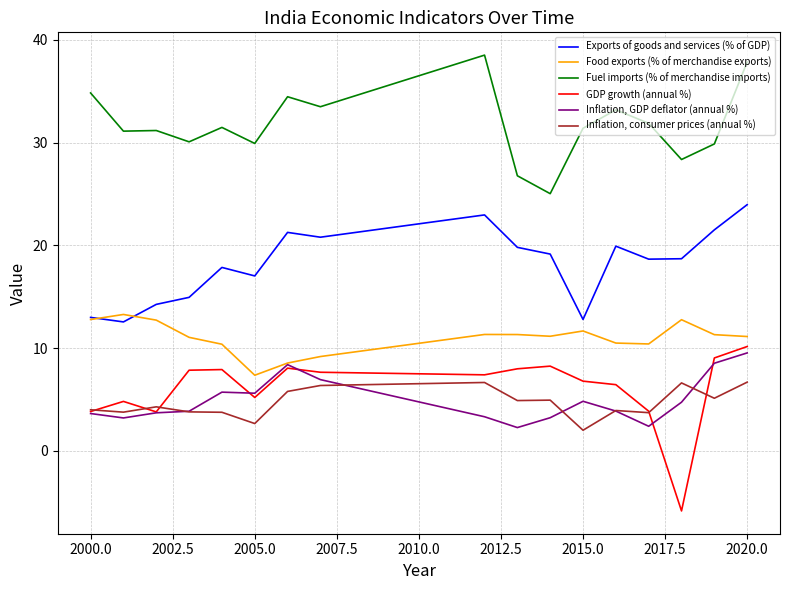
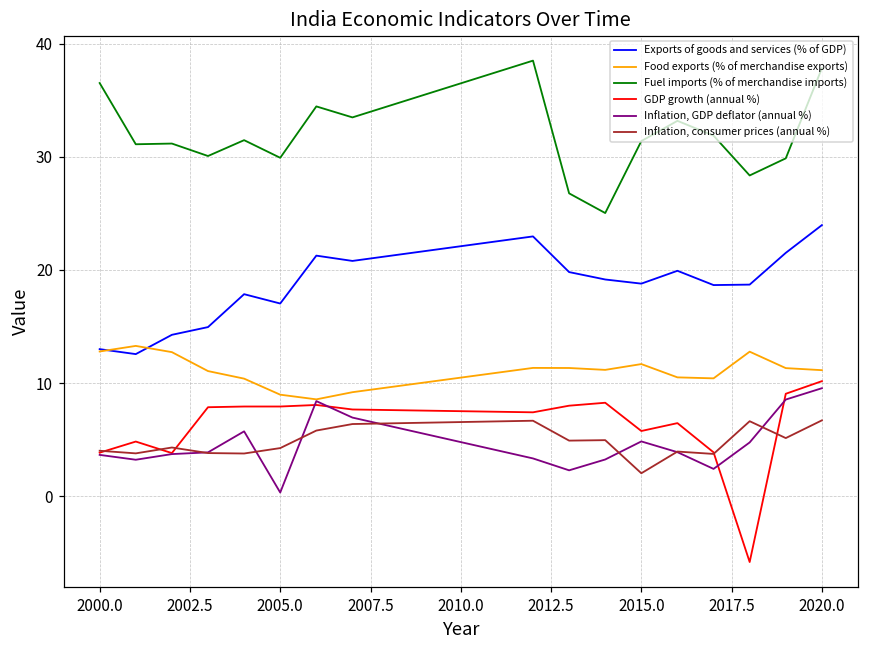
  {
    "Exports of goods and services (% of GDP)": {
      "2005.0": 17.0,
-     "2015.0": 12.8,
+     "2015.0": 18.8,
      "2020.0": 24.0
    },
    "Food exports (% of merchandise exports)": {
-     "2005.0": 7.4,
+     "2005.0": 9.0,
      "2015.0": 11.7,
      "2020.0": 11.1
    },
    "Fuel imports (% of merchandise imports)": {
-     "2000.0": 34.8,
+     "2000.0": 36.5,
      "2005.0": 29.9
    },
    "GDP growth (annual %)": {
-     "2005.0": 5.2,
-     "2015.0": 6.8,
+     "2005.0": 7.9,
+     "2015.0": 5.8,
      "2020.0": 10.2
    },
    "Inflation, GDP deflator (annual %)": {
-     "2005.0": 5.6,
+     "2005.0": 0.3,
      "2015.0": 4.8,
      "2020.0": 9.5
    },
    "Inflation, consumer prices (annual %)": {
-     "2005.0": 2.7,
+     "2005.0": 4.2,
      "2015.0": 2.0,
      "2020.0": 6.7
    }
  }
